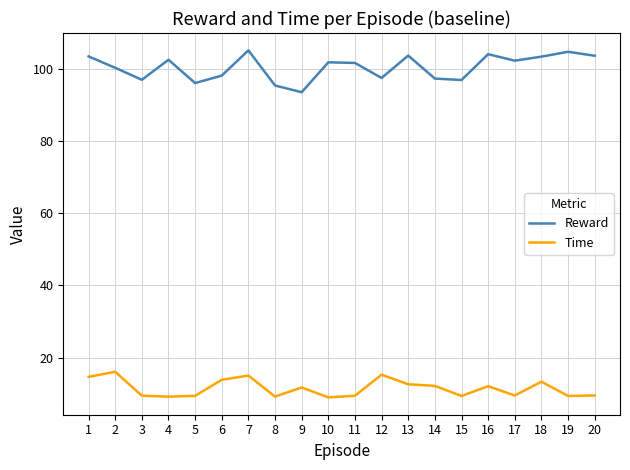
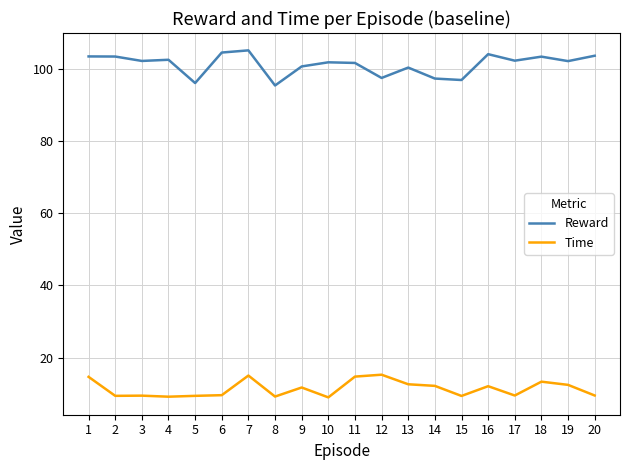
  {
    "Reward": {
      "1": 103,
-     "2": 100,
-     "3": 97,
+     "2": 103,
+     "3": 102,
      "4": 102,
      "5": 96,
-     "6": 98,
+     "6": 104,
      "7": 105,
      "8": 95,
-     "9": 93,
+     "9": 101,
      "10": 102,
      "11": 102,
      "12": 97,
-     "13": 104,
+     "13": 100,
      "14": 97,
      "15": 97,
      "16": 104,
      "17": 102,
      "18": 103,
-     "19": 105,
+     "19": 102,
      "20": 104
    },
    "Time": {
      "1": 15,
-     "2": 16,
+     "2": 9,
      "3": 9,
      "4": 9,
      "5": 9,
-     "6": 14,
+     "6": 10,
      "7": 15,
      "8": 9,
      "9": 12,
      "10": 9,
-     "11": 9,
+     "11": 15,
      "12": 15,
      "13": 13,
      "14": 12,
      "15": 9,
      "16": 12,
      "17": 9,
      "18": 13,
-     "19": 9,
+     "19": 12,
      "20": 9
    }
  }
